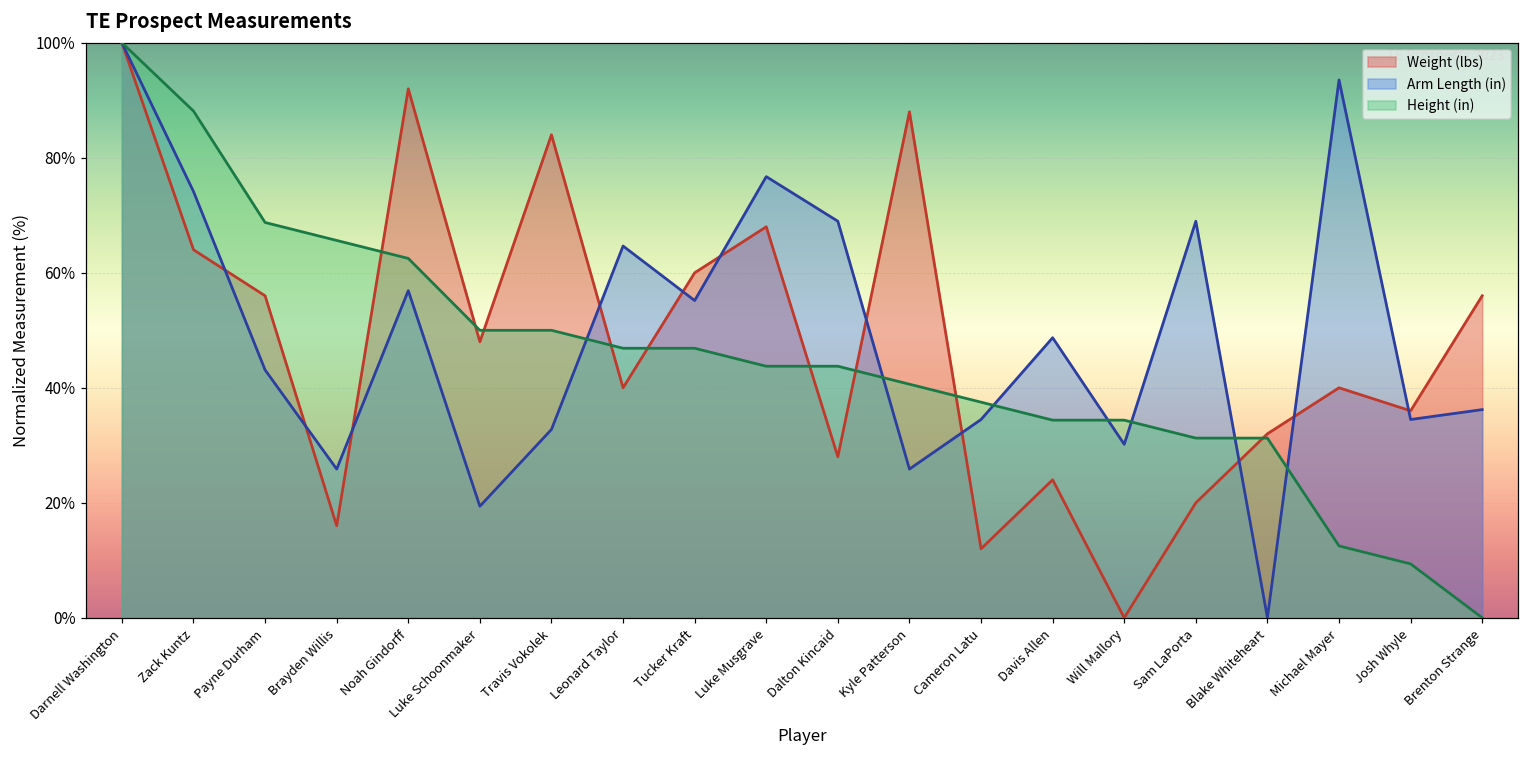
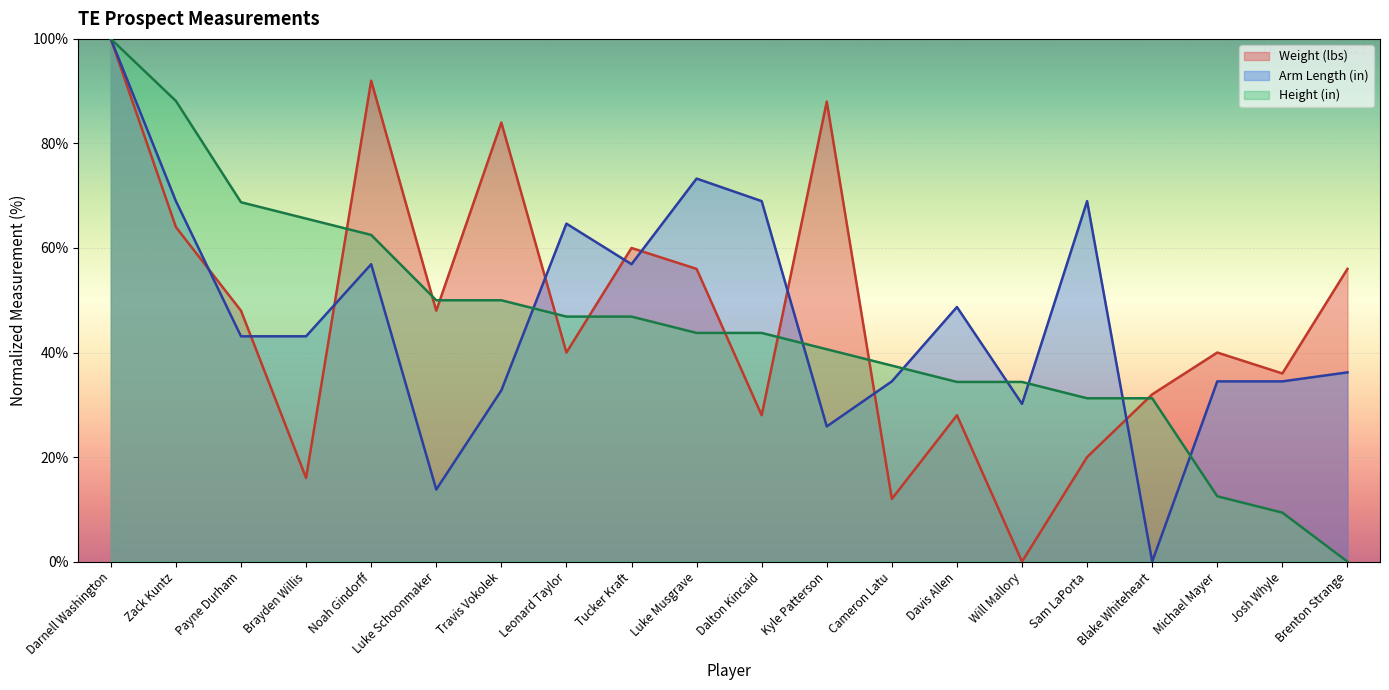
  {
    "Weight (lbs)": {
      "Zack Kuntz": "64%",
-     "Payne Durham": "56%",
+     "Payne Durham": "48%",
      "Brayden Willis": "16%",
      "Noah Gindorff": "92%",
      "Luke Schoonmaker": "48%",
      "Travis Vokolek": "84%",
      "Leonard Taylor": "40%",
      "Tucker Kraft": "60%",
-     "Luke Musgrave": "68%",
+     "Luke Musgrave": "56%",
      "Dalton Kincaid": "28%",
      "Kyle Patterson": "88%",
      "Cameron Latu": "12%",
-     "Davis Allen": "24%",
+     "Davis Allen": "28%",
      "Will Mallory": "0%",
      "Sam LaPorta": "20%",
      "Blake Whiteheart": "32%",
      "Michael Mayer": "40%",
      "Josh Whyle": "36%",
      "Brenton Strange": "56%"
    },
    "Arm Length (in)": {
-     "Zack Kuntz": "74%",
+     "Zack Kuntz": "69%",
      "Payne Durham": "43%",
-     "Brayden Willis": "26%",
+     "Brayden Willis": "43%",
      "Noah Gindorff": "57%",
-     "Luke Schoonmaker": "19%",
+     "Luke Schoonmaker": "14%",
      "Travis Vokolek": "33%",
      "Leonard Taylor": "65%",
-     "Tucker Kraft": "55%",
-     "Luke Musgrave": "77%",
+     "Tucker Kraft": "57%",
+     "Luke Musgrave": "73%",
      "Dalton Kincaid": "69%",
      "Kyle Patterson": "26%",
      "Cameron Latu": "34%",
      "Davis Allen": "49%",
      "Will Mallory": "30%",
      "Sam LaPorta": "69%",
      "Blake Whiteheart": "0%",
-     "Michael Mayer": "94%",
+     "Michael Mayer": "34%",
      "Josh Whyle": "34%",
      "Brenton Strange": "36%"
    },
    "Height (in)": {
      "Zack Kuntz": "88%",
      "Payne Durham": "69%",
      "Brayden Willis": "66%",
      "Noah Gindorff": "63%",
      "Luke Schoonmaker": "50%",
      "Travis Vokolek": "50%",
      "Leonard Taylor": "47%",
      "Tucker Kraft": "47%",
      "Luke Musgrave": "44%",
      "Dalton Kincaid": "44%",
      "Kyle Patterson": "41%",
      "Cameron Latu": "38%",
      "Davis Allen": "34%",
      "Will Mallory": "34%",
      "Sam LaPorta": "31%",
      "Blake Whiteheart": "31%",
      "Michael Mayer": "13%",
      "Josh Whyle": "9%",
      "Brenton Strange": "0%"
    }
  }
